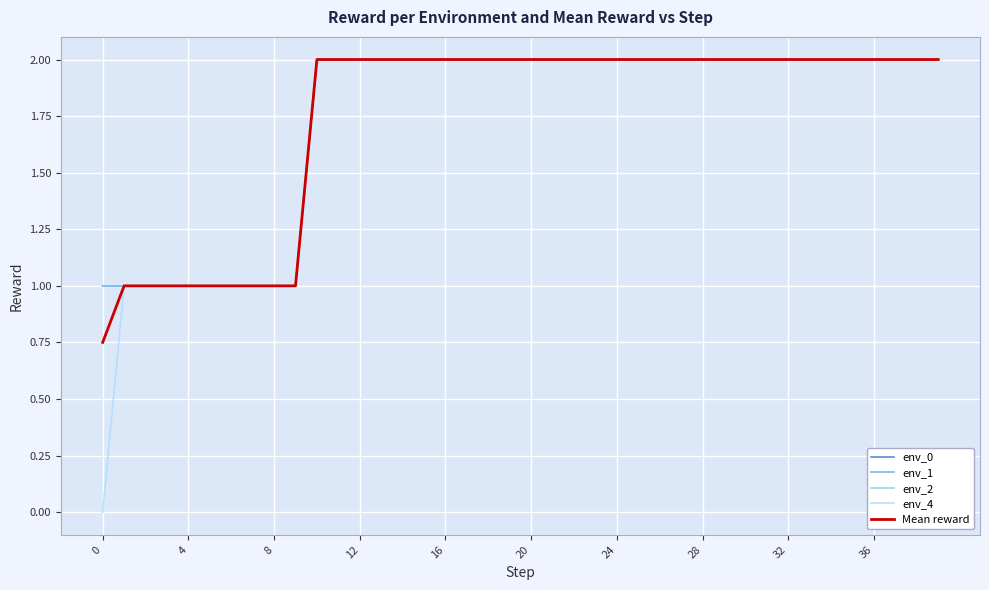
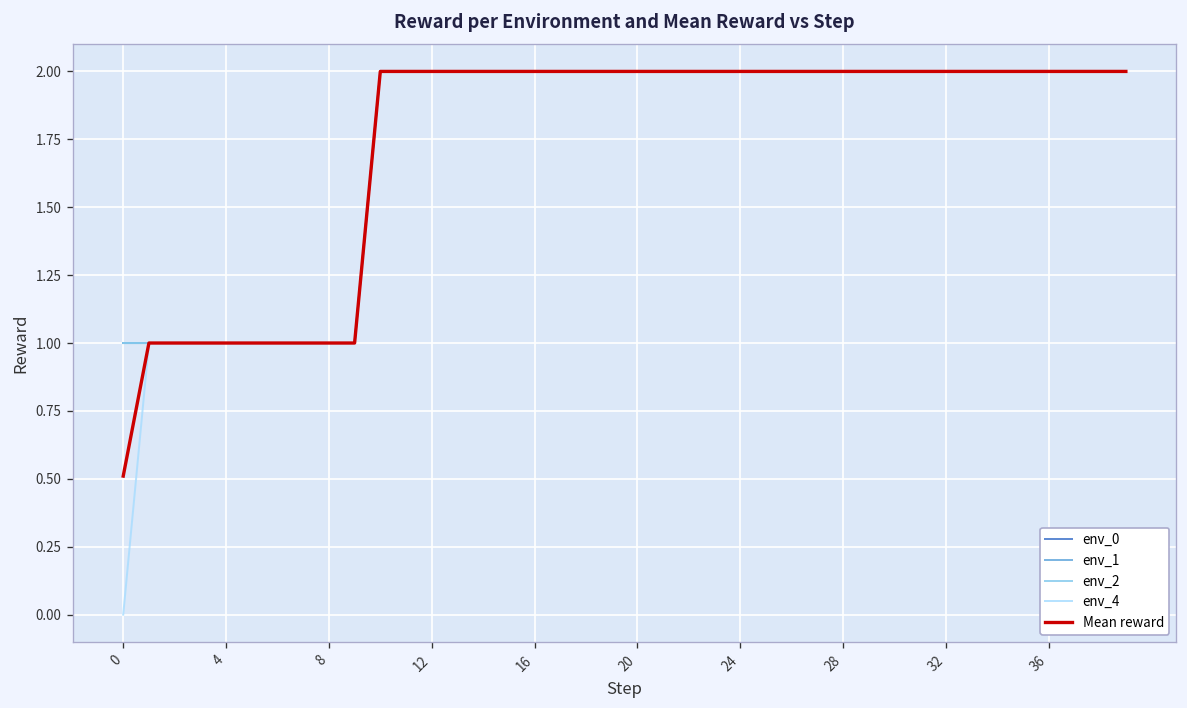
  {
    "Mean reward": {
-     "0": 0.75
+     "0": 0.51
    }
  }
